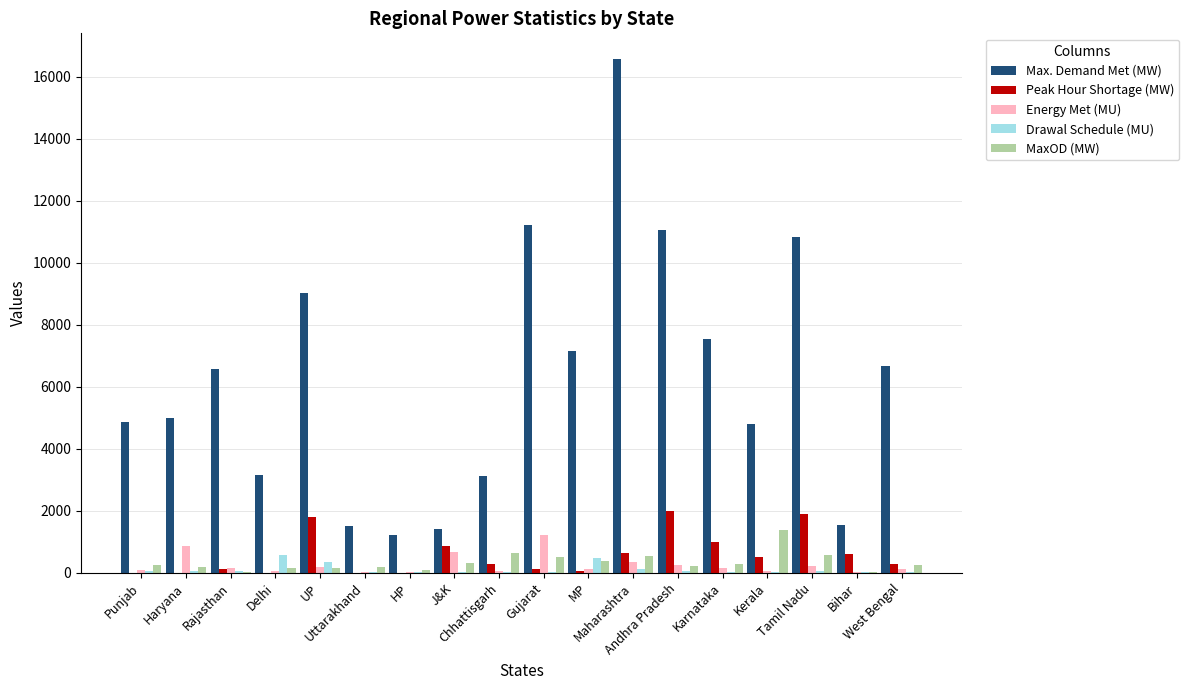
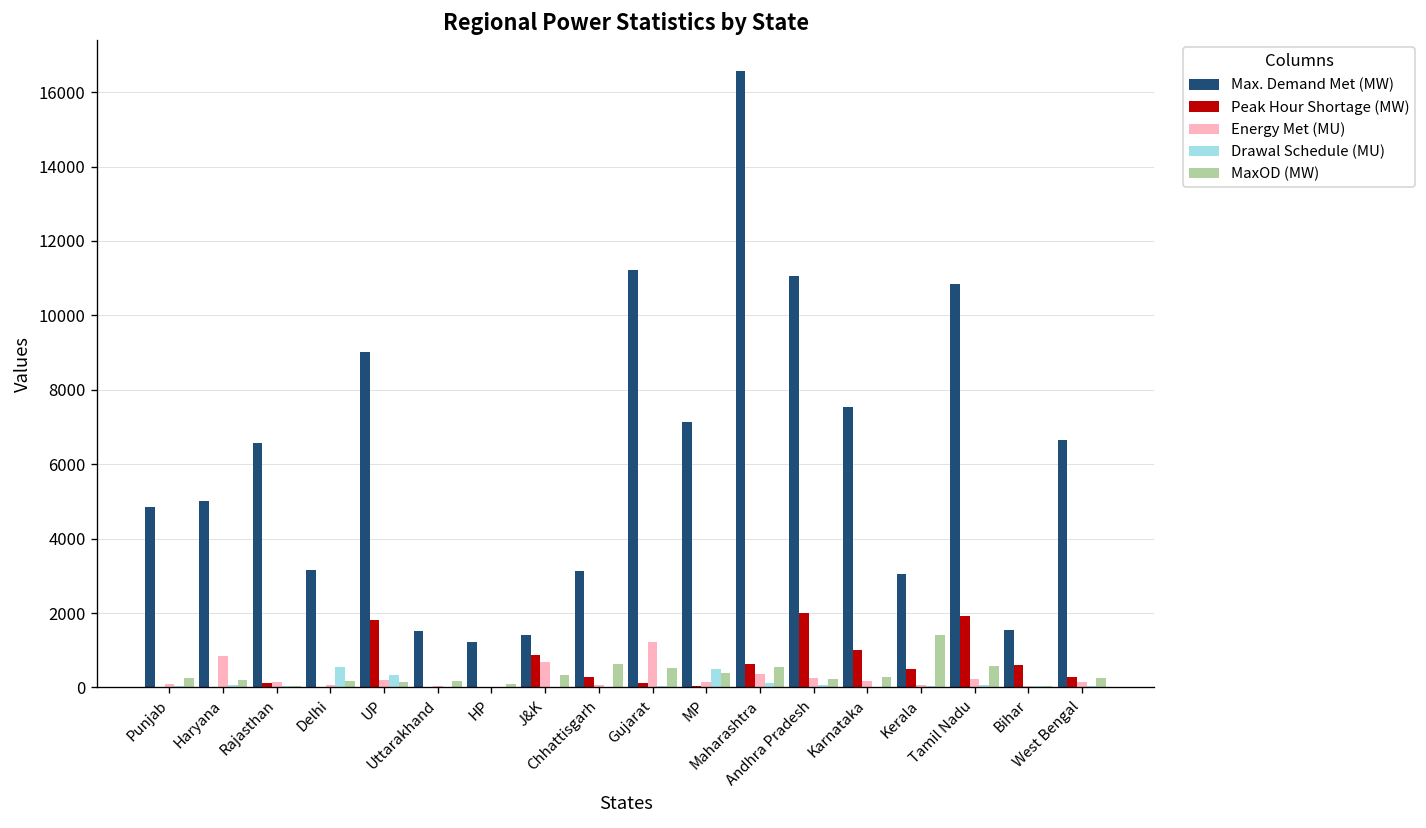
  {
    "Max. Demand Met (MW)": {
      "Punjab": 4900,
      "Haryana": 5000,
      "Rajasthan": 6600,
      "Delhi": 3200,
      "UP": 9000,
      "Uttarakhand": 1500,
      "HP": 1200,
      "J&K": 1400,
      "Chhattisgarh": 3100,
      "Gujarat": 11200,
      "MP": 7100,
      "Maharashtra": 16600,
      "Andhra Pradesh": 11100,
      "Karnataka": 7500,
-     "Kerala": 4800,
+     "Kerala": 3000,
      "Tamil Nadu": 10800,
      "Bihar": 1500,
      "West Bengal": 6700
    },
    "Peak Hour Shortage (MW)": {
      "Punjab": 0,
      "Haryana": 0,
      "Rajasthan": 100,
      "Delhi": 0,
      "UP": 1800,
      "Uttarakhand": 0,
      "HP": 0,
      "J&K": 900,
      "Chhattisgarh": 300,
      "Gujarat": 100,
      "Maharashtra": 600,
      "Andhra Pradesh": 2000,
      "Karnataka": 1000,
      "Kerala": 500,
      "Tamil Nadu": 1900,
      "Bihar": 600,
      "West Bengal": 300
    },
    "Energy Met (MU)": {
      "Punjab": 100,
      "Haryana": 900,
      "Rajasthan": 100,
      "UP": 200,
      "J&K": 700,
      "Gujarat": 1200,
      "MP": 100,
      "Maharashtra": 400,
      "Andhra Pradesh": 300,
      "Karnataka": 200,
      "Tamil Nadu": 200,
      "West Bengal": 100
    },
    "Drawal Schedule (MU)": {
      "Delhi": 600,
      "UP": 300,
      "MP": 500,
      "Maharashtra": 100
    },
    "MaxOD (MW)": {
      "Punjab": 300,
      "Haryana": 200,
      "Delhi": 200,
      "UP": 100,
      "Uttarakhand": 200,
      "HP": 100,
      "J&K": 300,
      "Chhattisgarh": 600,
      "Gujarat": 500,
      "MP": 400,
      "Maharashtra": 500,
      "Andhra Pradesh": 200,
      "Karnataka": 300,
      "Kerala": 1400,
      "Tamil Nadu": 600,
      "West Bengal": 300
    }
  }
